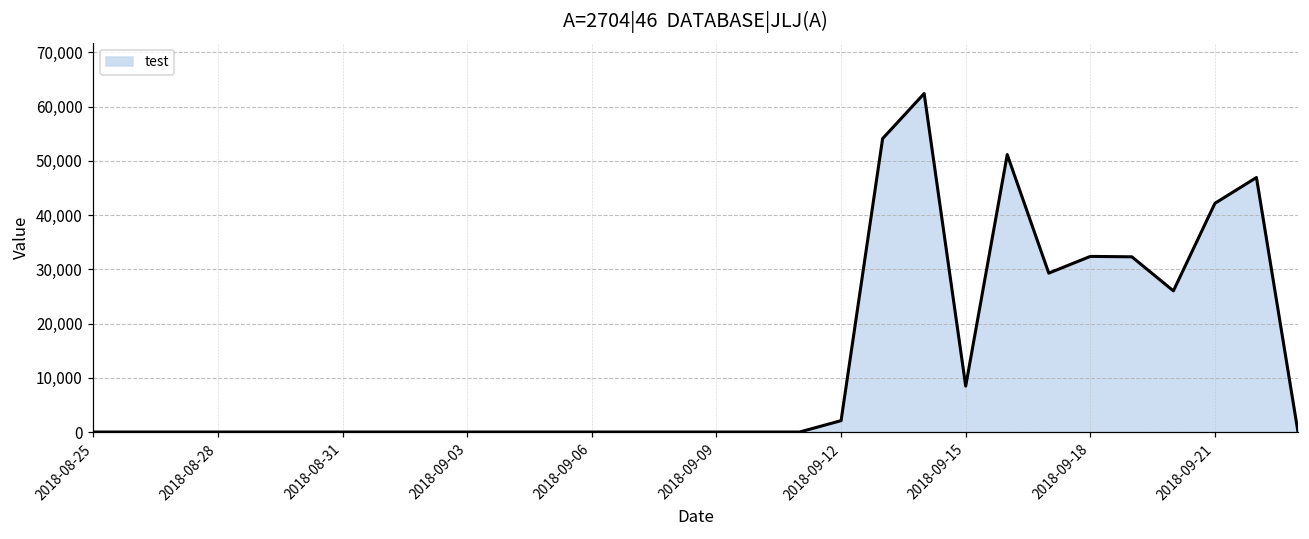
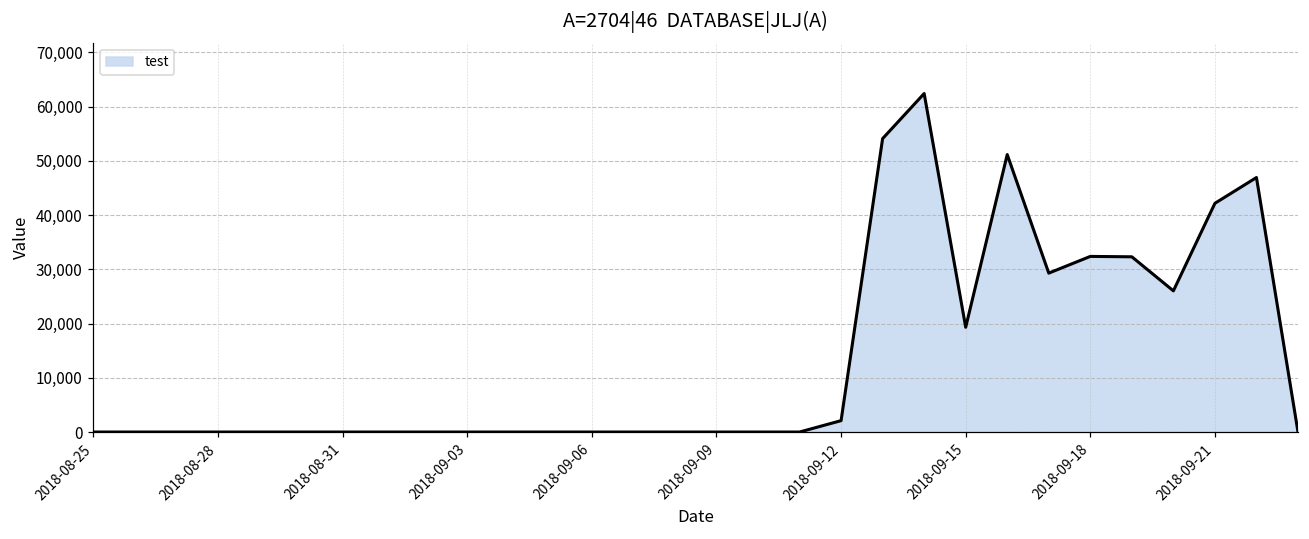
  {
    "2018-08-25": "0",
    "2018-08-28": "0",
    "2018-08-31": "0",
    "2018-09-03": "0",
    "2018-09-06": "0",
    "2018-09-09": "0",
    "2018-09-12": "2,000",
-   "2018-09-15": "8,000",
+   "2018-09-15": "19,000",
    "2018-09-18": "32,000",
    "2018-09-21": "42,000"
  }
